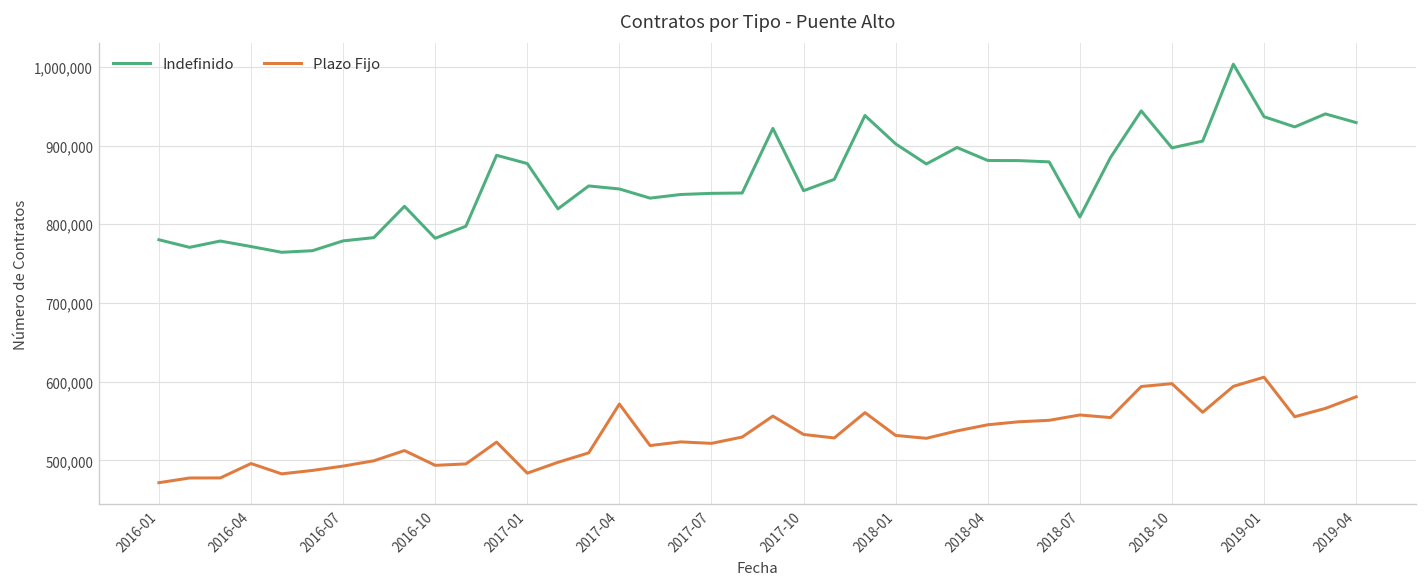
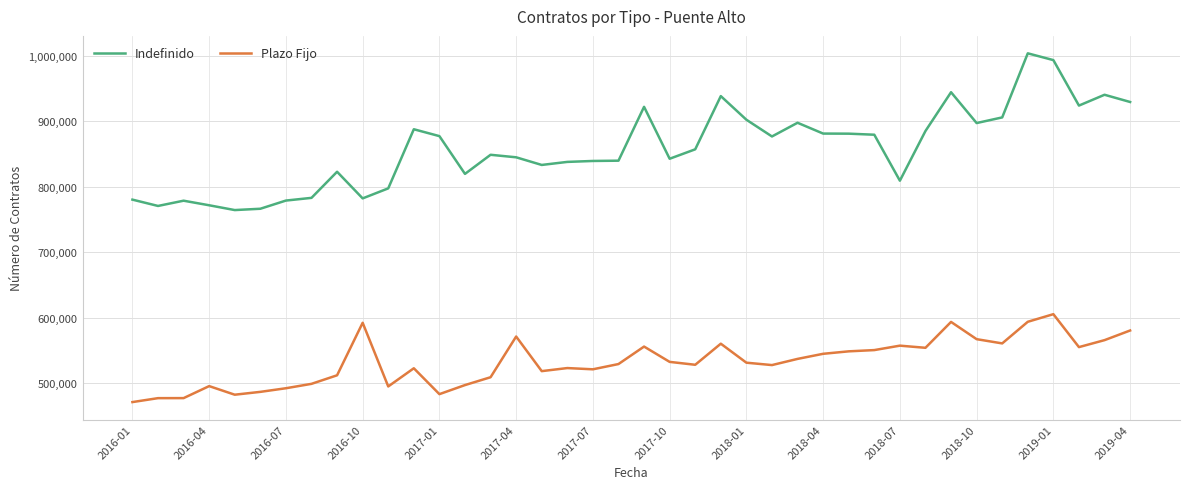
  {
    "Indefinido": {
      "2016-01": "780,000",
      "2016-04": "770,000",
      "2016-07": "780,000",
      "2016-10": "780,000",
      "2017-01": "880,000",
      "2017-04": "840,000",
      "2017-07": "840,000",
      "2017-10": "840,000",
      "2018-01": "900,000",
      "2018-04": "880,000",
      "2018-07": "810,000",
      "2018-10": "900,000",
-     "2019-01": "940,000",
+     "2019-01": "990,000",
      "2019-04": "930,000"
    },
    "Plazo Fijo": {
      "2016-01": "470,000",
      "2016-04": "500,000",
      "2016-07": "490,000",
-     "2016-10": "490,000",
+     "2016-10": "590,000",
      "2017-01": "480,000",
      "2017-04": "570,000",
      "2017-07": "520,000",
      "2017-10": "530,000",
      "2018-01": "530,000",
      "2018-04": "550,000",
      "2018-07": "560,000",
-     "2018-10": "600,000",
+     "2018-10": "570,000",
      "2019-01": "610,000",
      "2019-04": "580,000"
    }
  }
